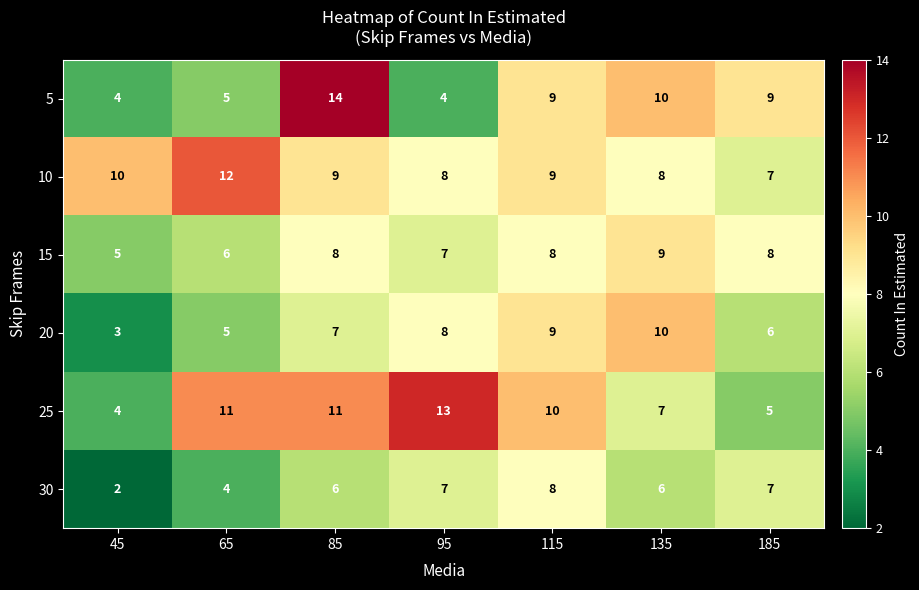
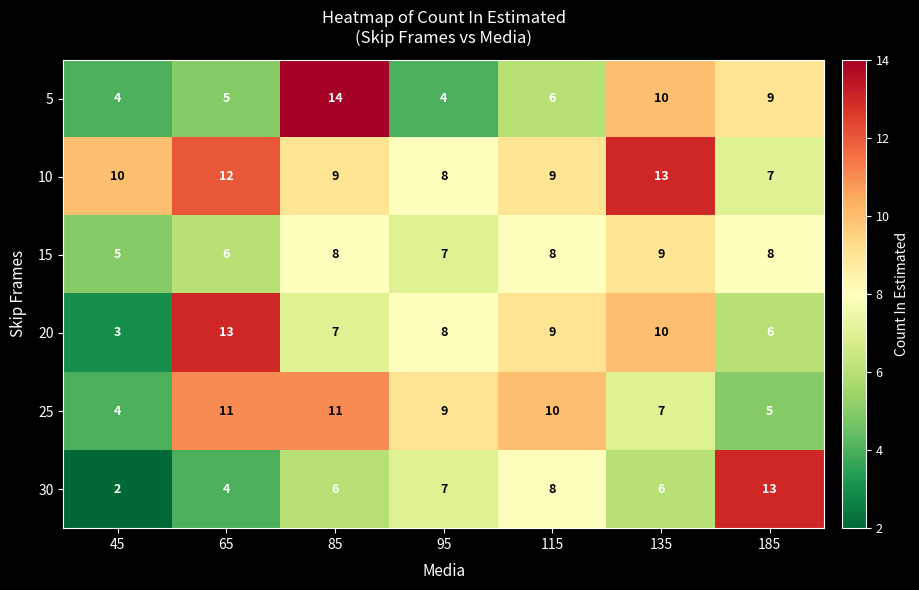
  {
    "5": {
      "45": 4,
      "65": 5,
      "85": 14,
      "95": 4,
-     "115": 9,
+     "115": 6,
      "135": 10,
      "185": 9
    },
    "10": {
      "45": 10,
      "65": 12,
      "85": 9,
      "95": 8,
      "115": 9,
-     "135": 8,
+     "135": 13,
      "185": 7
    },
    "15": {
      "45": 5,
      "65": 6,
      "85": 8,
      "95": 7,
      "115": 8,
      "135": 9,
      "185": 8
    },
    "20": {
      "45": 3,
-     "65": 5,
+     "65": 13,
      "85": 7,
      "95": 8,
      "115": 9,
      "135": 10,
      "185": 6
    },
    "25": {
      "45": 4,
      "65": 11,
      "85": 11,
-     "95": 13,
+     "95": 9,
      "115": 10,
      "135": 7,
      "185": 5
    },
    "30": {
      "45": 2,
      "65": 4,
      "85": 6,
      "95": 7,
      "115": 8,
      "135": 6,
-     "185": 7
+     "185": 13
    }
  }
